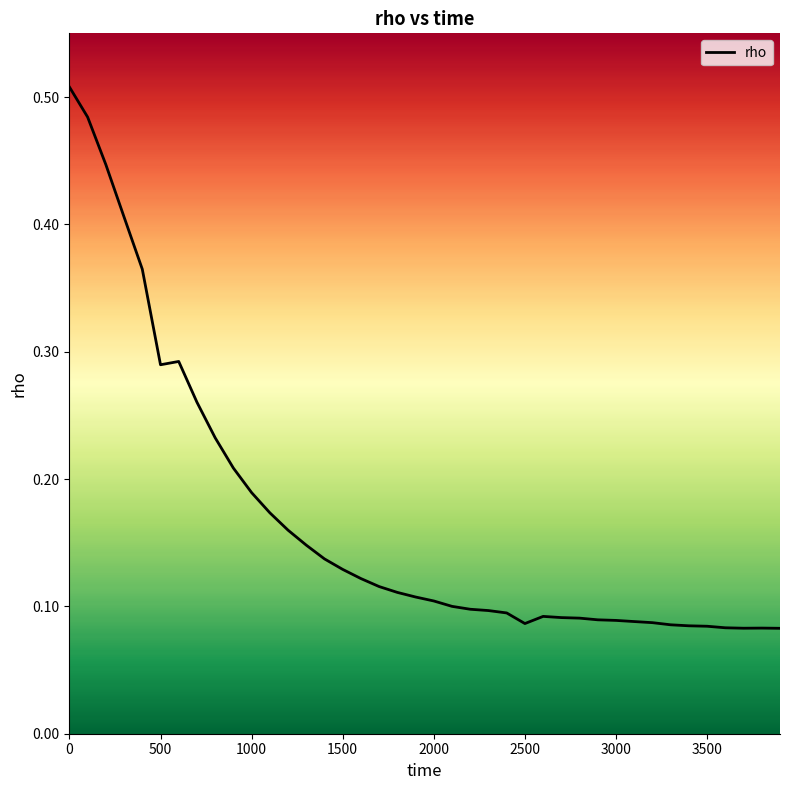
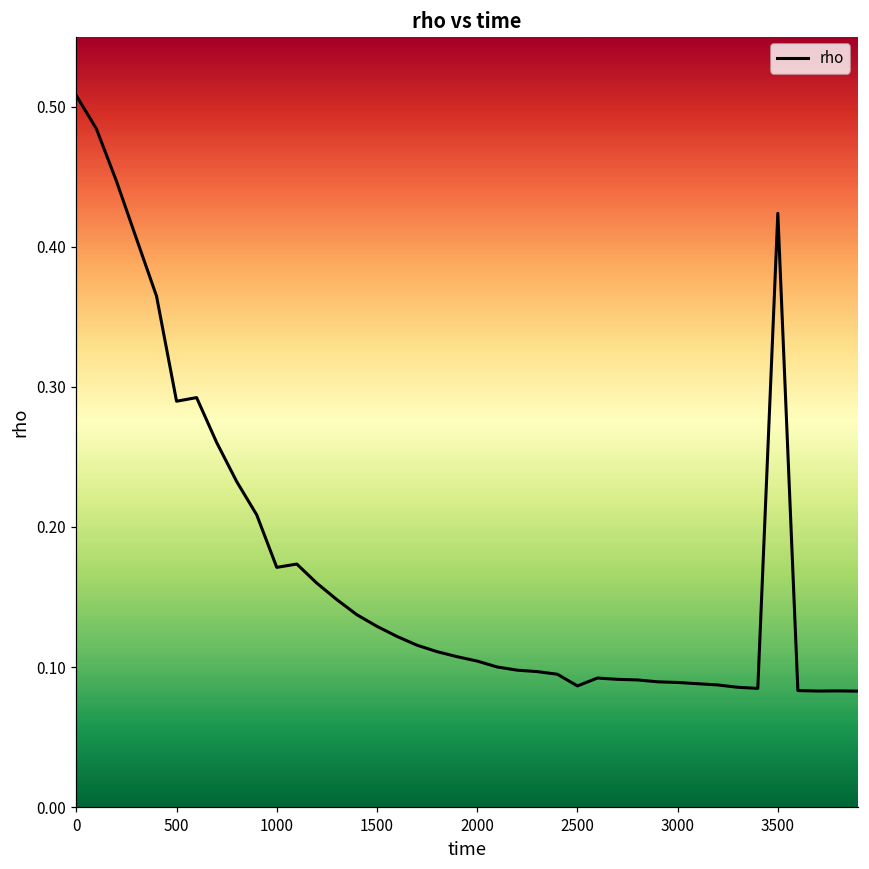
  {
    "0": 0.508,
    "500": 0.290,
-   "1000": 0.189,
+   "1000": 0.171,
    "1500": 0.129,
    "2000": 0.104,
    "2500": 0.087,
    "3000": 0.089,
-   "3500": 0.084
+   "3500": 0.424
  }
